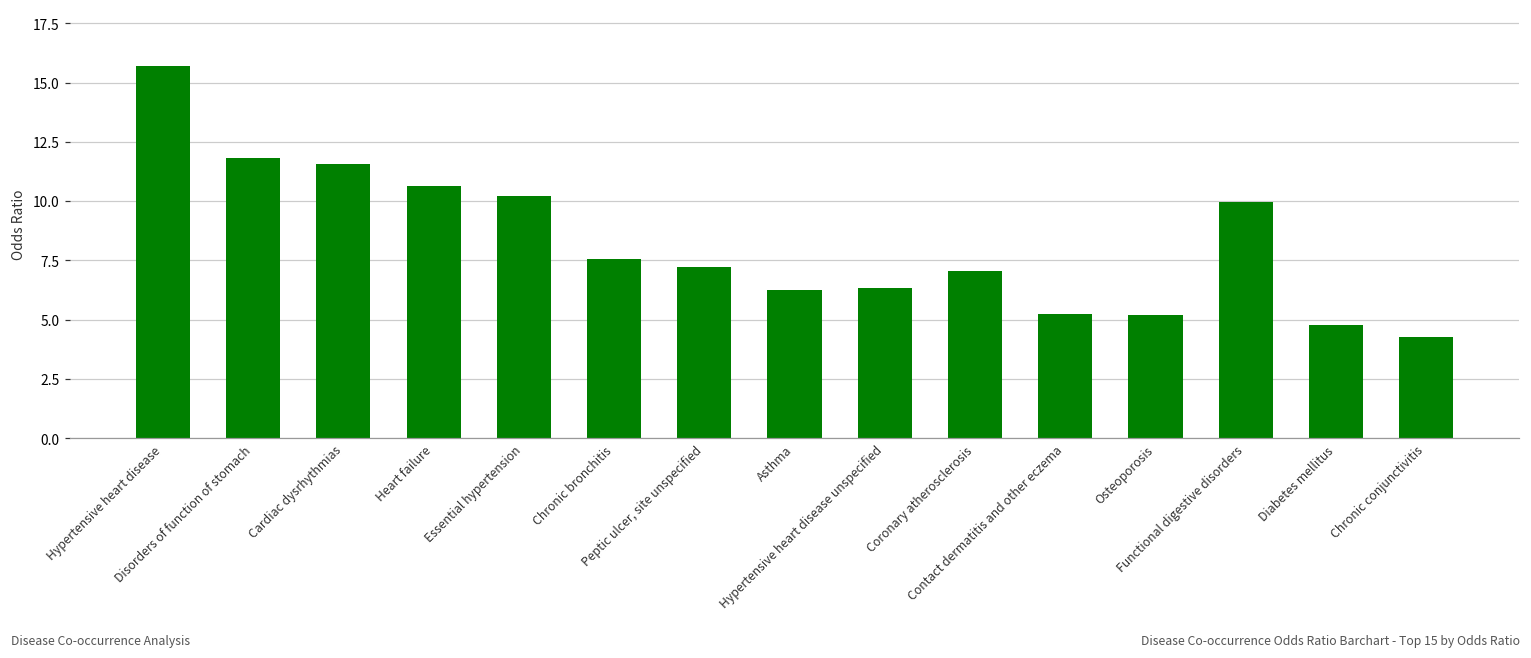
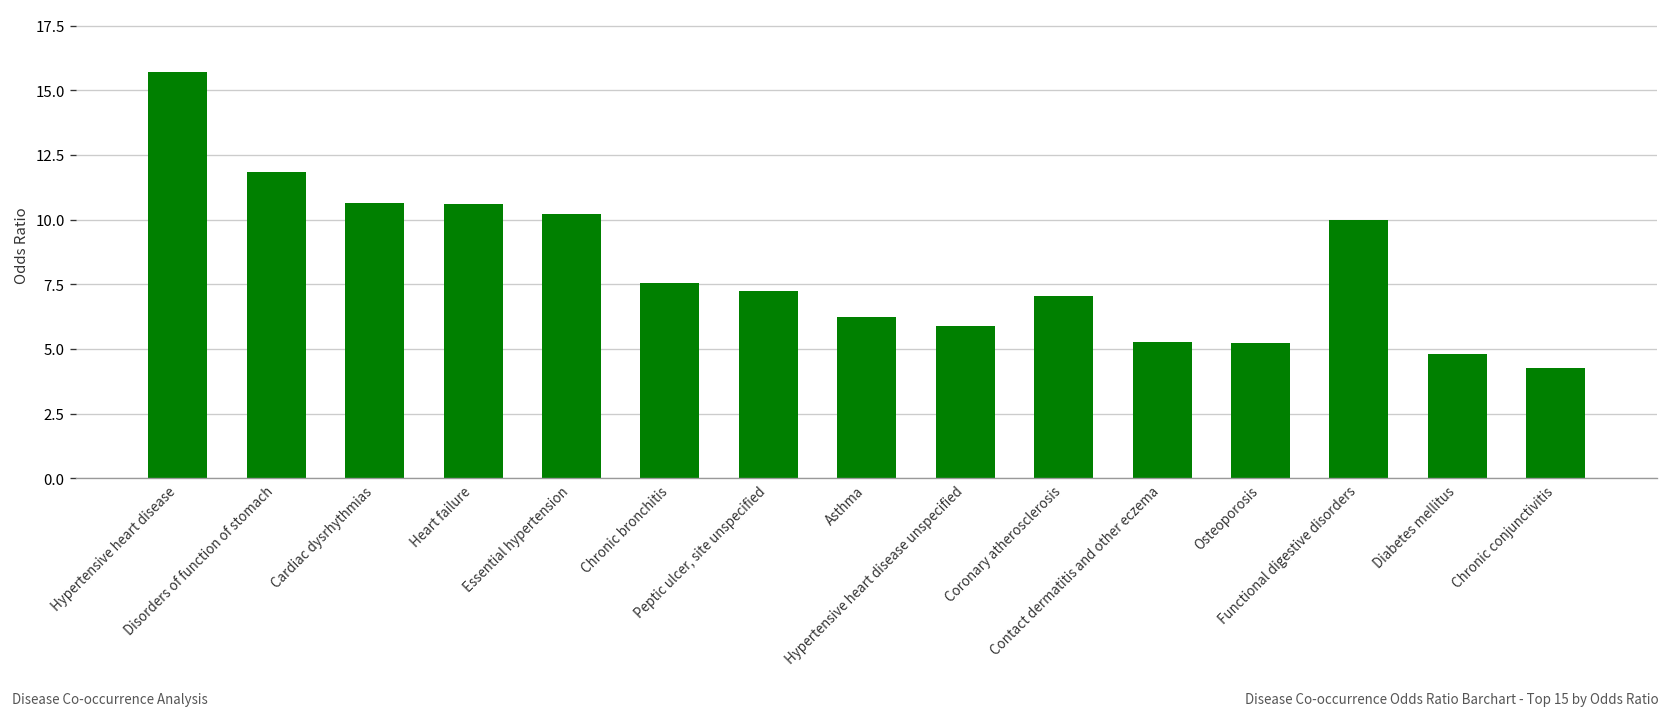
  {
    "Hypertensive heart disease": 15.7,
    "Disorders of function of stomach": 11.8,
-   "Cardiac dysrhythmias": 11.6,
+   "Cardiac dysrhythmias": 10.7,
    "Heart failure": 10.6,
    "Essential hypertension": 10.2,
    "Chronic bronchitis": 7.6,
    "Peptic ulcer, site unspecified": 7.2,
    "Asthma": 6.2,
-   "Hypertensive heart disease unspecified": 6.3,
+   "Hypertensive heart disease unspecified": 5.9,
    "Coronary atherosclerosis": 7.1,
    "Contact dermatitis and other eczema": 5.3,
    "Osteoporosis": 5.2,
    "Functional digestive disorders": 10.0,
    "Diabetes mellitus": 4.8,
    "Chronic conjunctivitis": 4.3
  }
